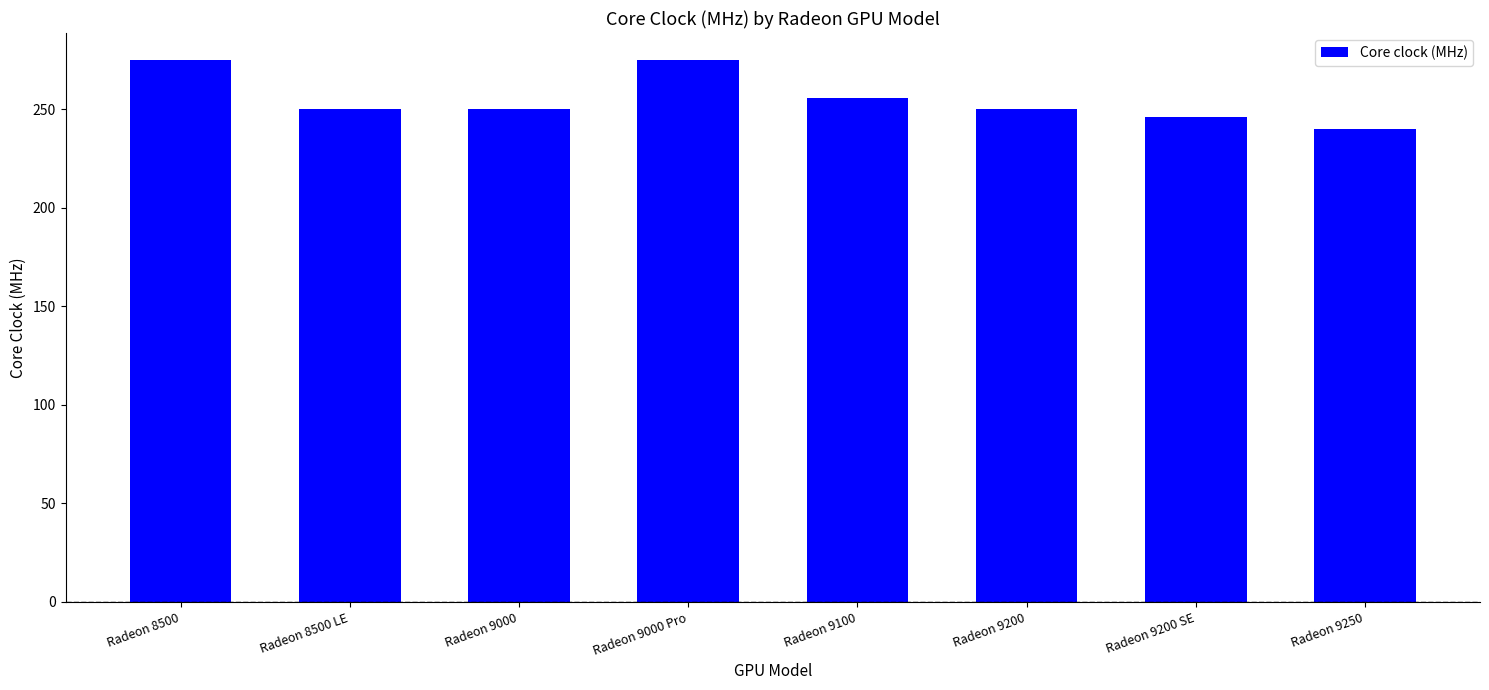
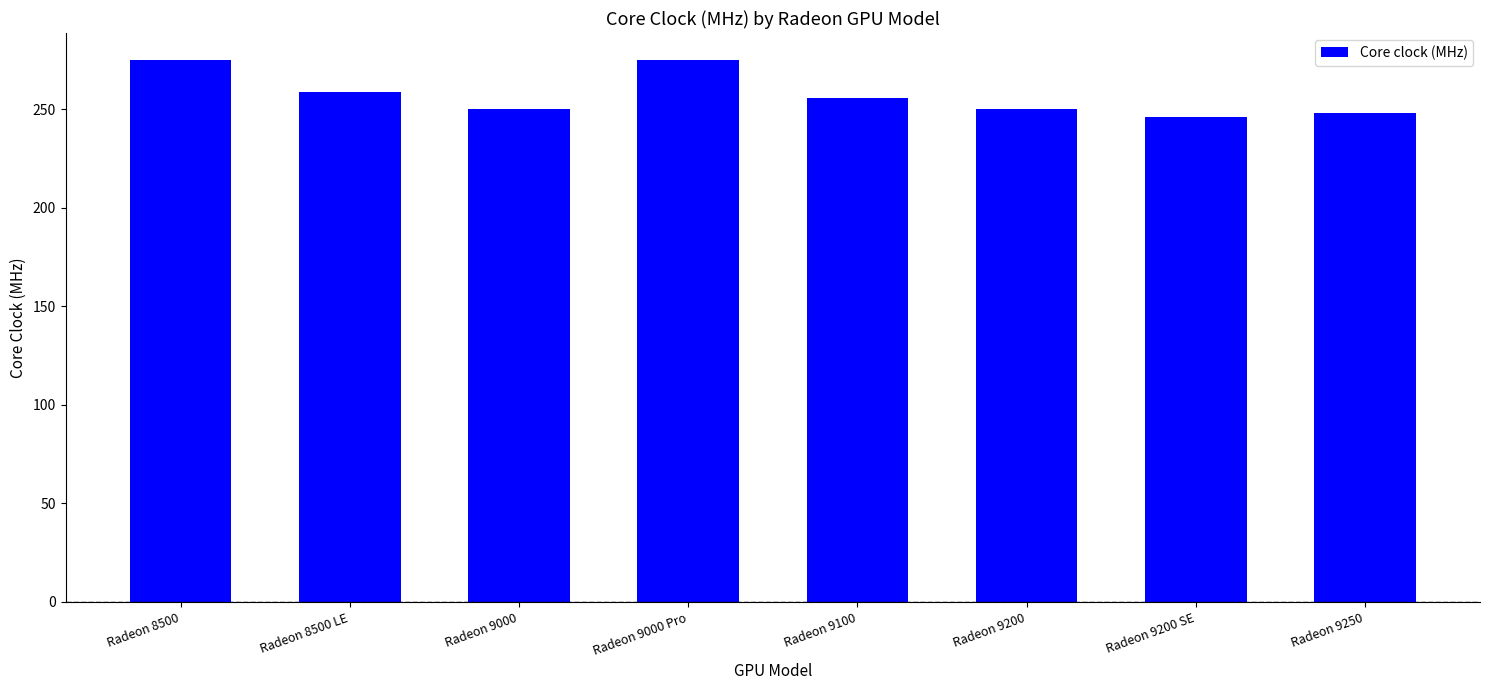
  {
    "Radeon 8500": 275,
-   "Radeon 8500 LE": 250,
+   "Radeon 8500 LE": 259,
    "Radeon 9000": 250,
    "Radeon 9000 Pro": 275,
    "Radeon 9100": 256,
    "Radeon 9200": 250,
    "Radeon 9200 SE": 246,
-   "Radeon 9250": 240
+   "Radeon 9250": 248
  }
